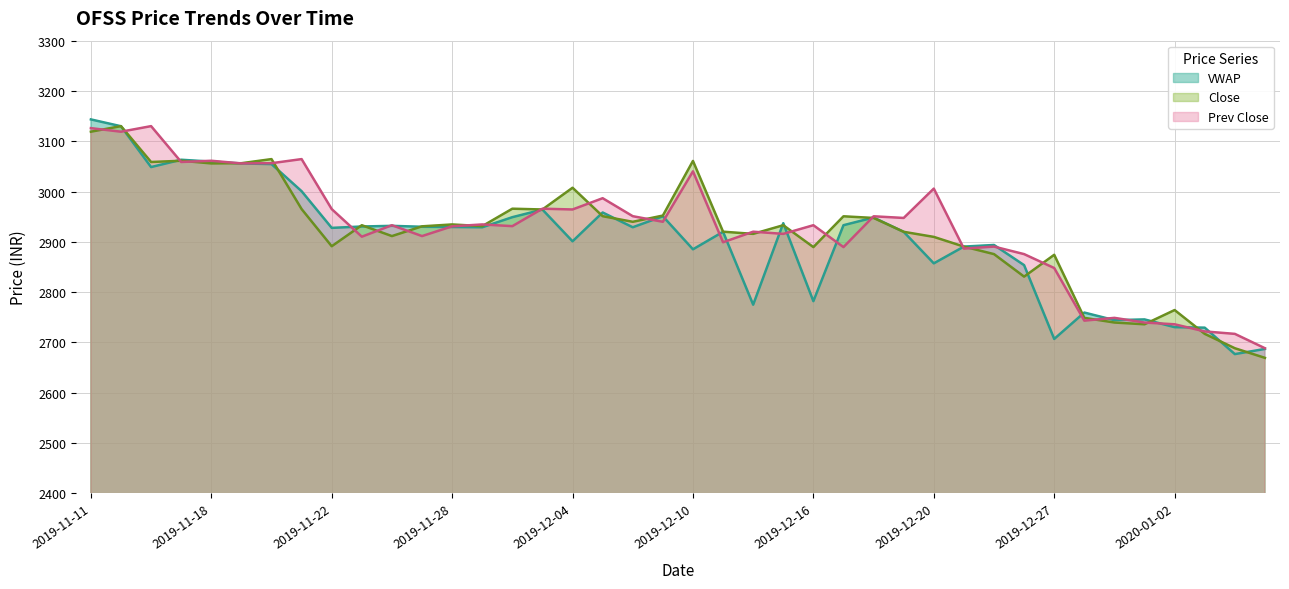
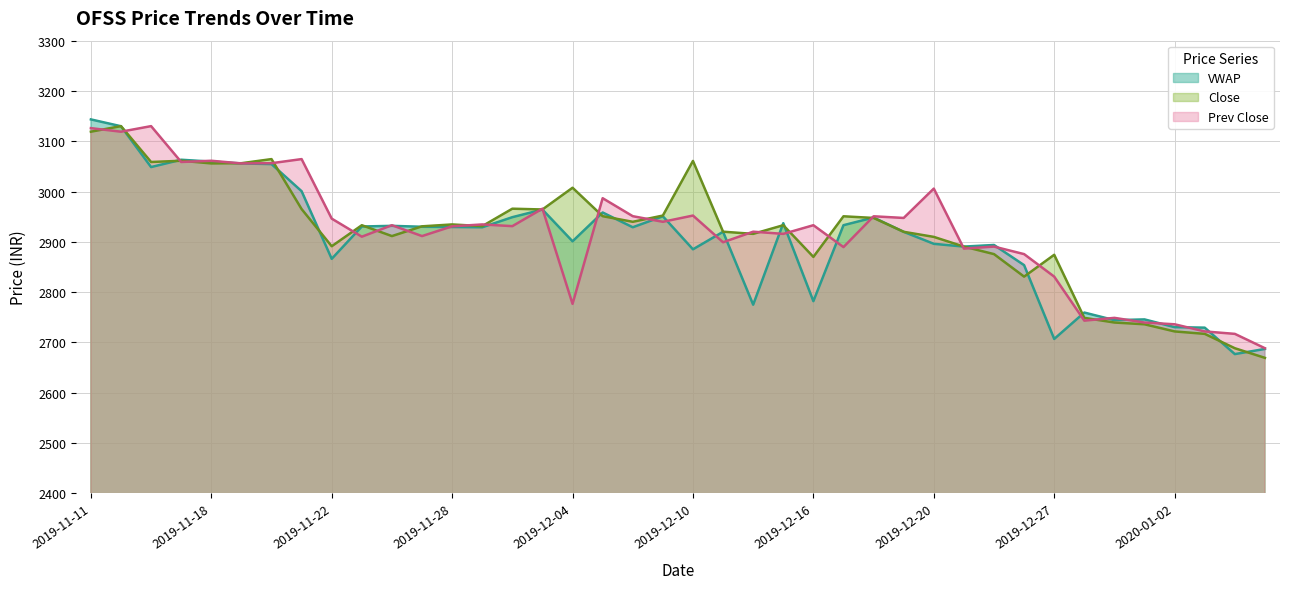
  {
    "VWAP": {
      "2019-11-11": 3140,
-     "2019-11-22": 2930,
+     "2019-11-22": 2870,
      "2019-12-04": 2900,
      "2019-12-10": 2890,
      "2019-12-16": 2780,
-     "2019-12-20": 2860,
+     "2019-12-20": 2900,
      "2019-12-27": 2710,
      "2020-01-02": 2730
    },
    "Close": {
      "2019-11-11": 3120,
      "2019-11-22": 2890,
      "2019-12-04": 3010,
      "2019-12-10": 3060,
-     "2019-12-16": 2890,
+     "2019-12-16": 2870,
      "2019-12-20": 2910,
      "2019-12-27": 2870,
-     "2020-01-02": 2760
+     "2020-01-02": 2720
    },
    "Prev Close": {
      "2019-11-11": 3130,
-     "2019-11-22": 2970,
-     "2019-12-04": 2960,
-     "2019-12-10": 3040,
+     "2019-11-22": 2950,
+     "2019-12-04": 2780,
+     "2019-12-10": 2950,
      "2019-12-16": 2930,
      "2019-12-20": 3010,
-     "2019-12-27": 2850,
+     "2019-12-27": 2830,
      "2020-01-02": 2740
    }
  }
